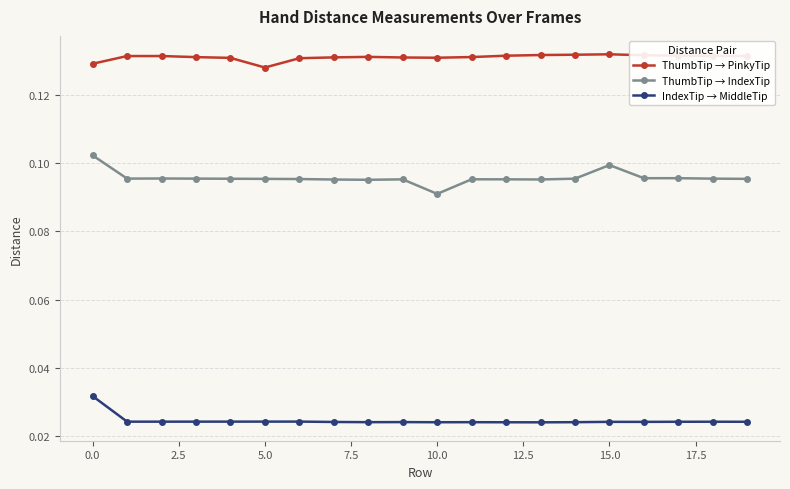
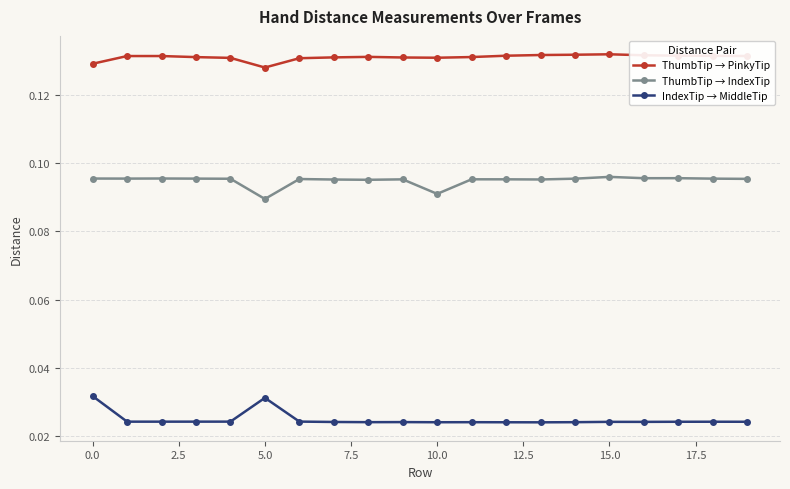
  {
    "ThumbTip → PinkyTip": {
      "0.0": 0.129,
      "5.0": 0.128,
      "10.0": 0.131,
      "15.0": 0.132
    },
    "ThumbTip → IndexTip": {
-     "0.0": 0.102,
-     "5.0": 0.095,
+     "0.0": 0.095,
+     "5.0": 0.090,
      "10.0": 0.091,
-     "15.0": 0.099
+     "15.0": 0.096
    },
    "IndexTip → MiddleTip": {
      "0.0": 0.032,
-     "5.0": 0.024,
+     "5.0": 0.031,
      "10.0": 0.024,
      "15.0": 0.024
    }
  }
